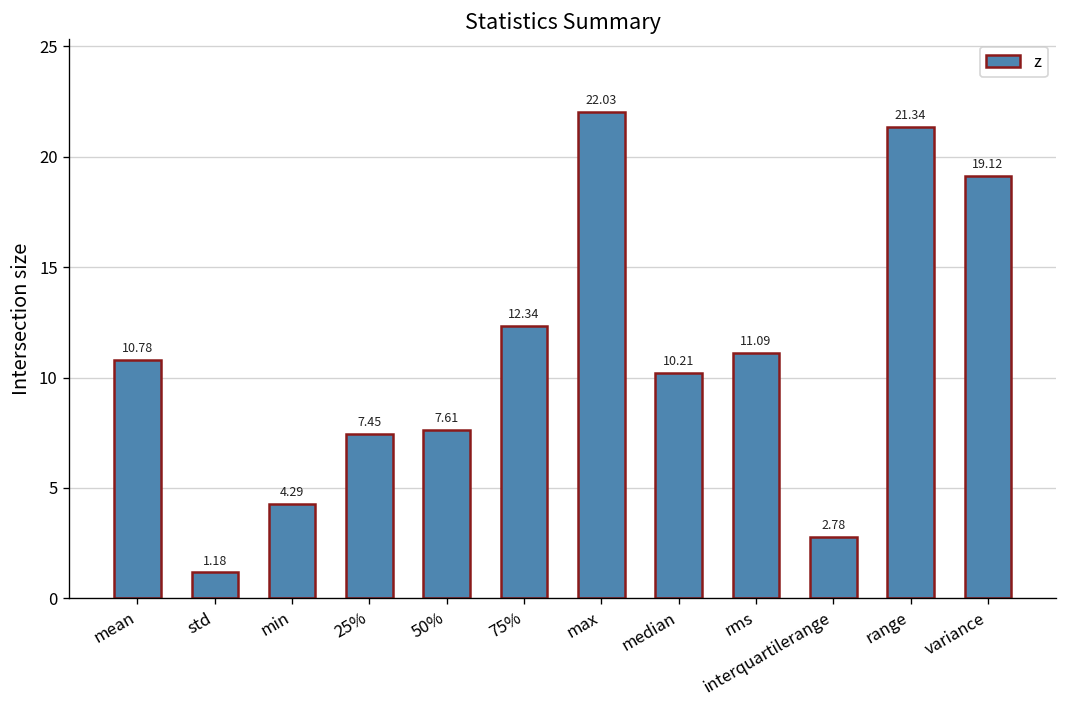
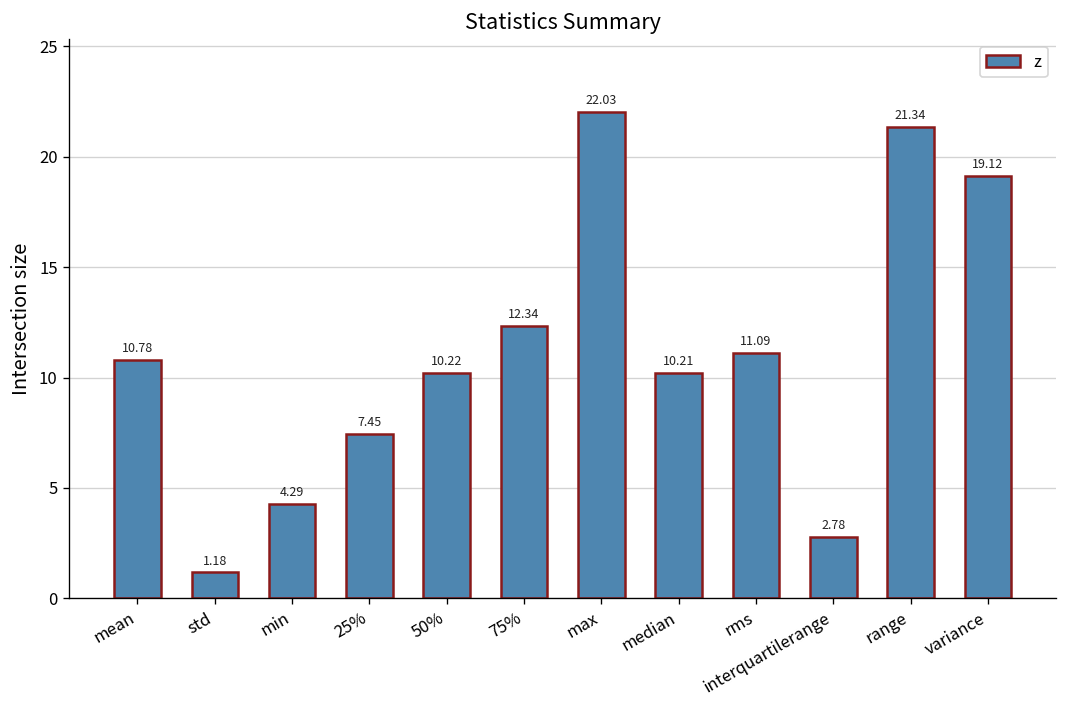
  {
    "mean": 10.78,
    "std": 1.18,
    "min": 4.29,
    "25%": 7.45,
-   "50%": 7.61,
+   "50%": 10.22,
    "75%": 12.34,
    "max": 22.03,
    "median": 10.21,
    "rms": 11.09,
    "interquartilerange": 2.78,
    "range": 21.34,
    "variance": 19.12
  }
